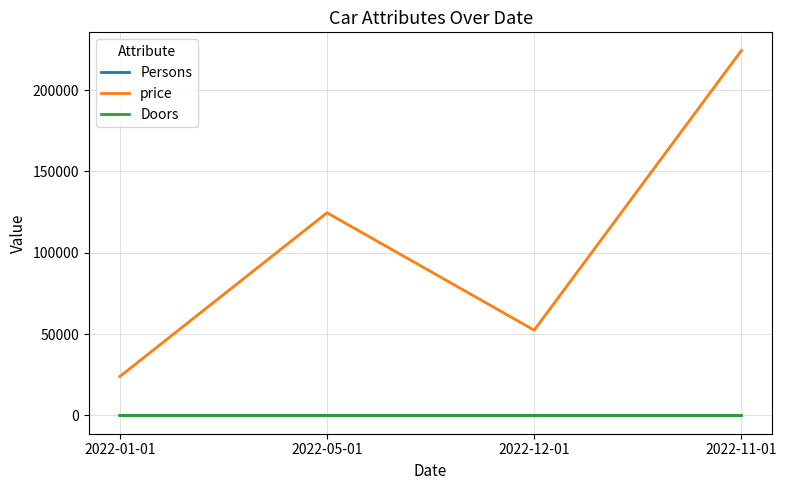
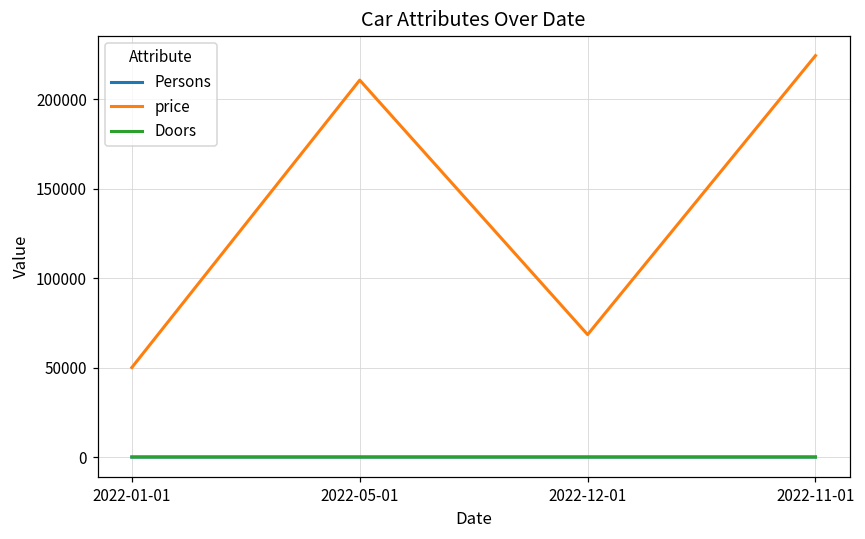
  {
    "Doors": {
      "2022-01-01": 0,
      "2022-05-01": 0,
      "2022-12-01": 0,
      "2022-11-01": 0
    },
    "price": {
-     "2022-01-01": 24000,
-     "2022-05-01": 125000,
-     "2022-12-01": 52000,
+     "2022-01-01": 50000,
+     "2022-05-01": 211000,
+     "2022-12-01": 68000,
      "2022-11-01": 224000
    }
  }
